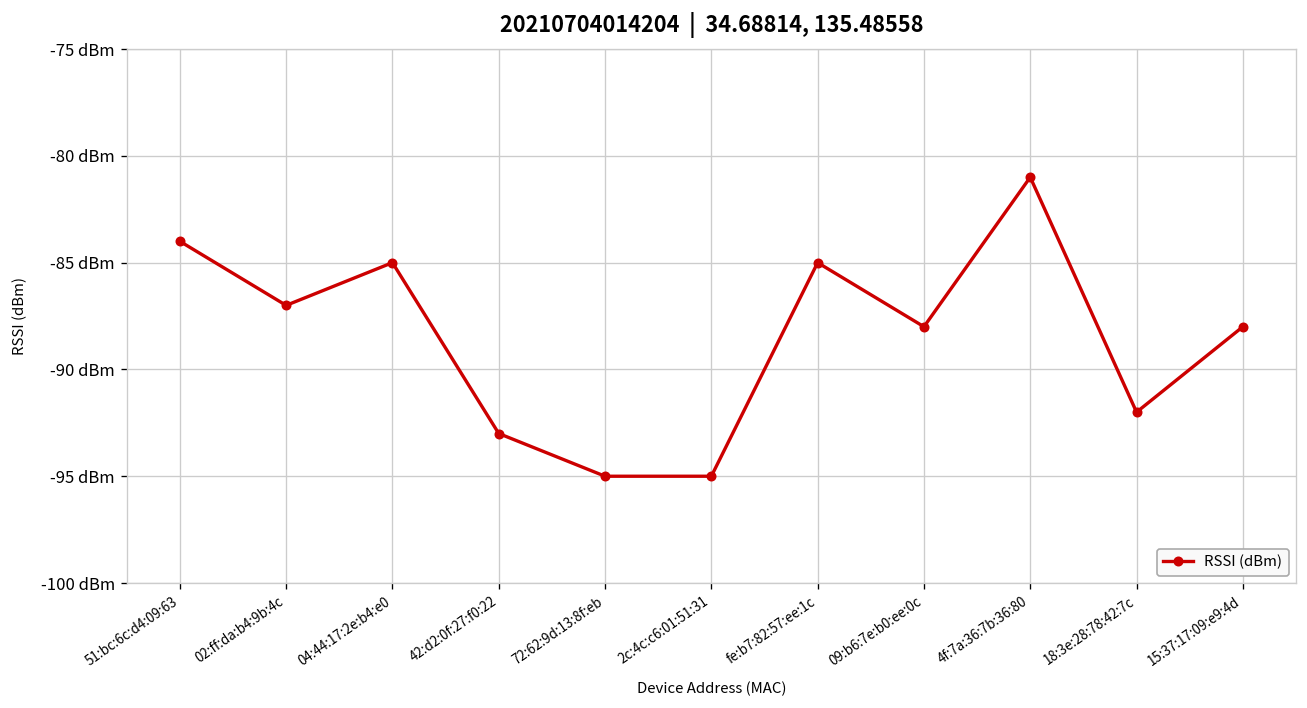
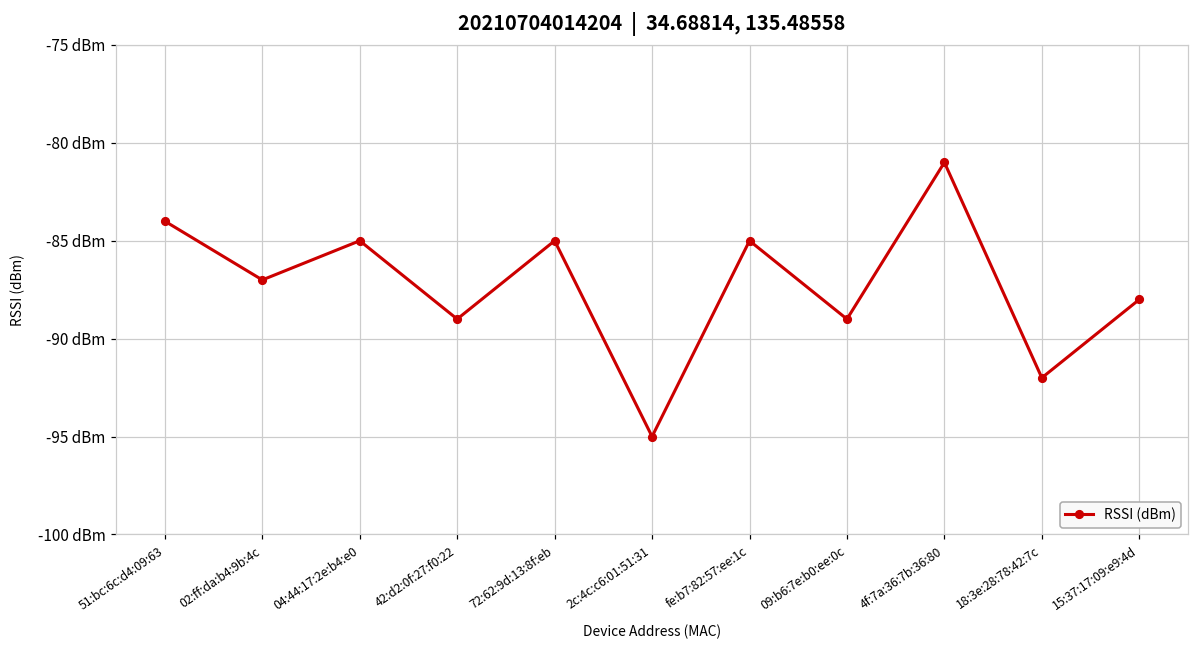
  {
    "51:bc:6c:d4:09:63": "-84 dBm",
    "02:ff:da:b4:9b:4c": "-87 dBm",
    "04:44:17:2e:b4:e0": "-85 dBm",
-   "42:d2:0f:27:f0:22": "-93 dBm",
-   "72:62:9d:13:8f:eb": "-95 dBm",
+   "42:d2:0f:27:f0:22": "-89 dBm",
+   "72:62:9d:13:8f:eb": "-85 dBm",
    "2c:4c:c6:01:51:31": "-95 dBm",
    "fe:b7:82:57:ee:1c": "-85 dBm",
-   "09:b6:7e:b0:ee:0c": "-88 dBm",
+   "09:b6:7e:b0:ee:0c": "-89 dBm",
    "4f:7a:36:7b:36:80": "-81 dBm",
    "18:3e:28:78:42:7c": "-92 dBm",
    "15:37:17:09:e9:4d": "-88 dBm"
  }
